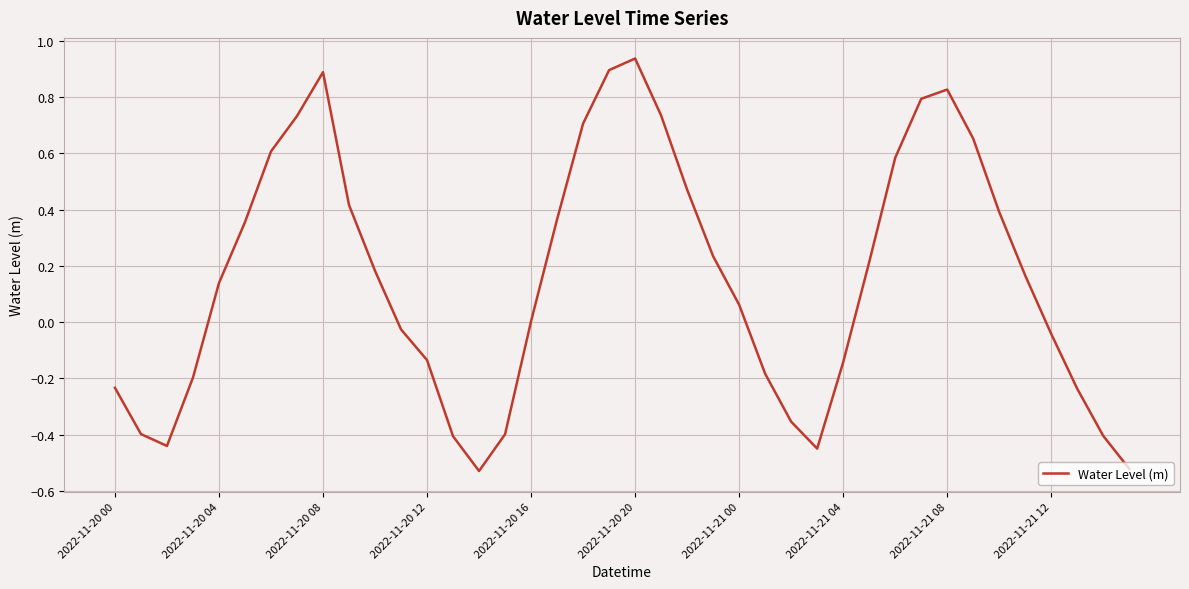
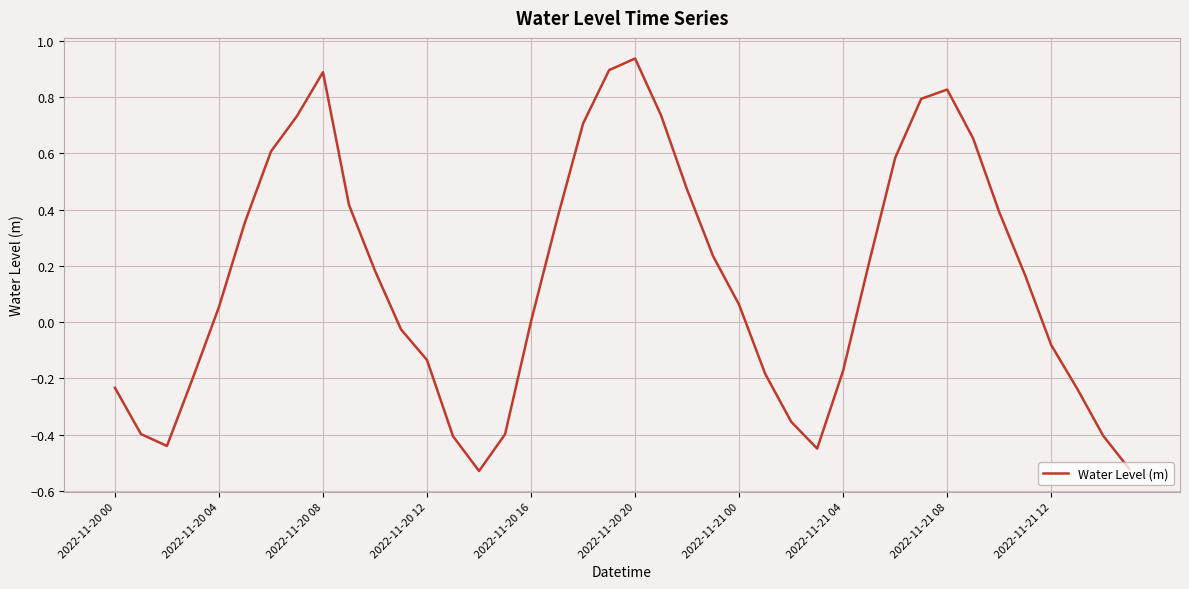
  {
    "2022-11-20 00": -0.23,
-   "2022-11-20 04": 0.14,
+   "2022-11-20 04": 0.05,
    "2022-11-20 08": 0.89,
    "2022-11-20 12": -0.13,
    "2022-11-20 16": 0.00,
    "2022-11-20 20": 0.94,
    "2022-11-21 00": 0.06,
-   "2022-11-21 04": -0.14,
+   "2022-11-21 04": -0.17,
    "2022-11-21 08": 0.83,
-   "2022-11-21 12": -0.04
+   "2022-11-21 12": -0.08
  }
